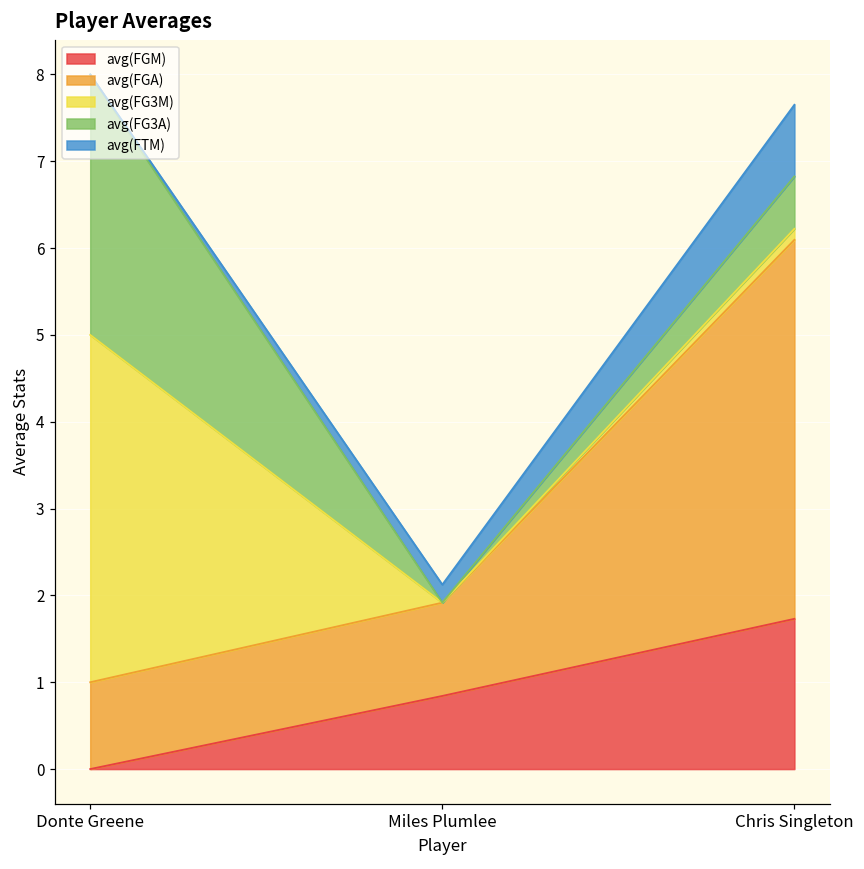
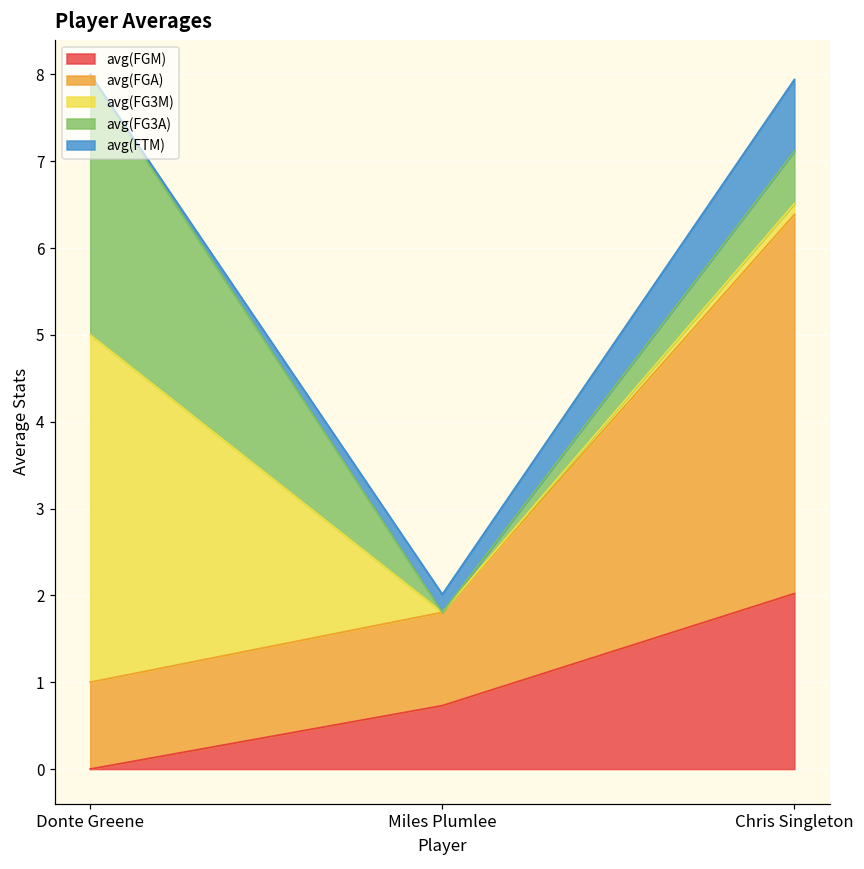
  {
    "avg(FGM)": {
      "Donte Greene": 0.0,
-     "Miles Plumlee": 0.8,
-     "Chris Singleton": 1.7
+     "Miles Plumlee": 0.7,
+     "Chris Singleton": 2.0
    },
    "avg(FGA)": {
      "Donte Greene": 1.0,
      "Chris Singleton": 4.4
    },
    "avg(FG3M)": {
      "Donte Greene": 4.0,
      "Chris Singleton": 0.1
    },
    "avg(FG3A)": {
      "Chris Singleton": 0.6
    },
    "avg(FTM)": {
      "Miles Plumlee": 0.2,
      "Chris Singleton": 0.8
    }
  }
